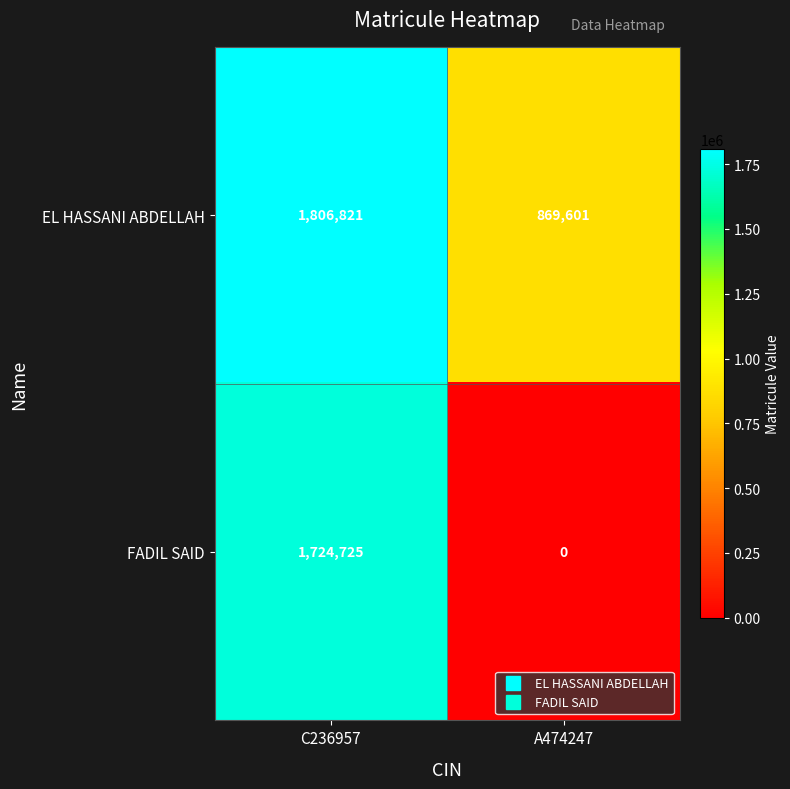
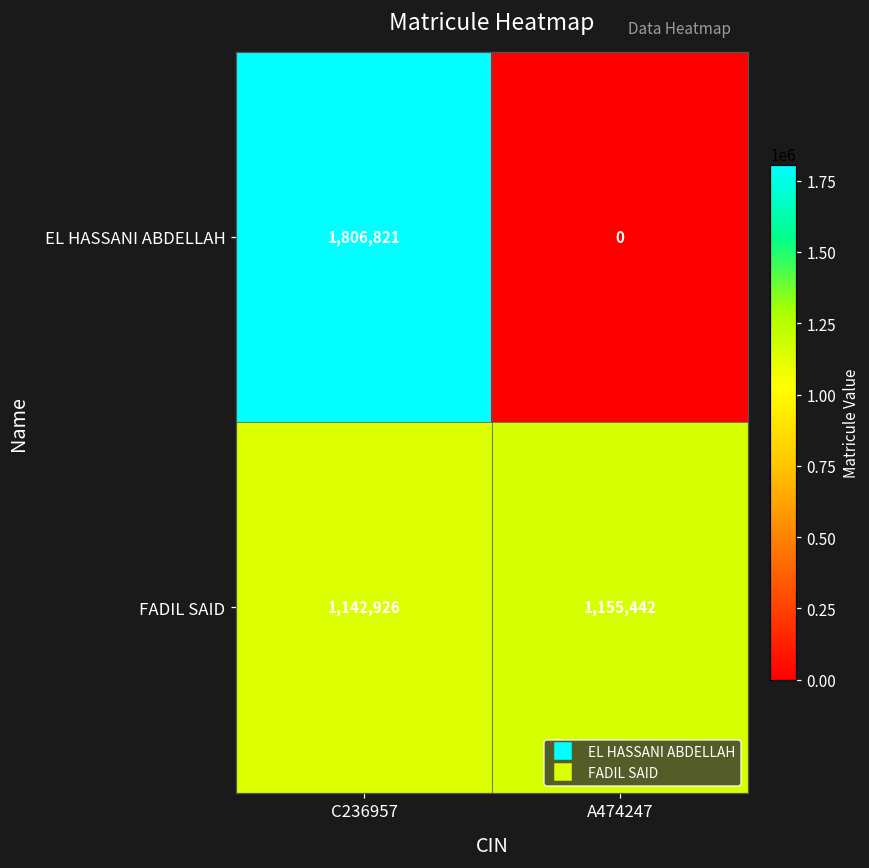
  {
    "EL HASSANI ABDELLAH": {
      "C236957": "1,806,821",
-     "A474247": "869,601"
+     "A474247": "0"
    },
    "FADIL SAID": {
-     "C236957": "1,724,725",
-     "A474247": "0"
+     "C236957": "1,142,926",
+     "A474247": "1,155,442"
    }
  }
